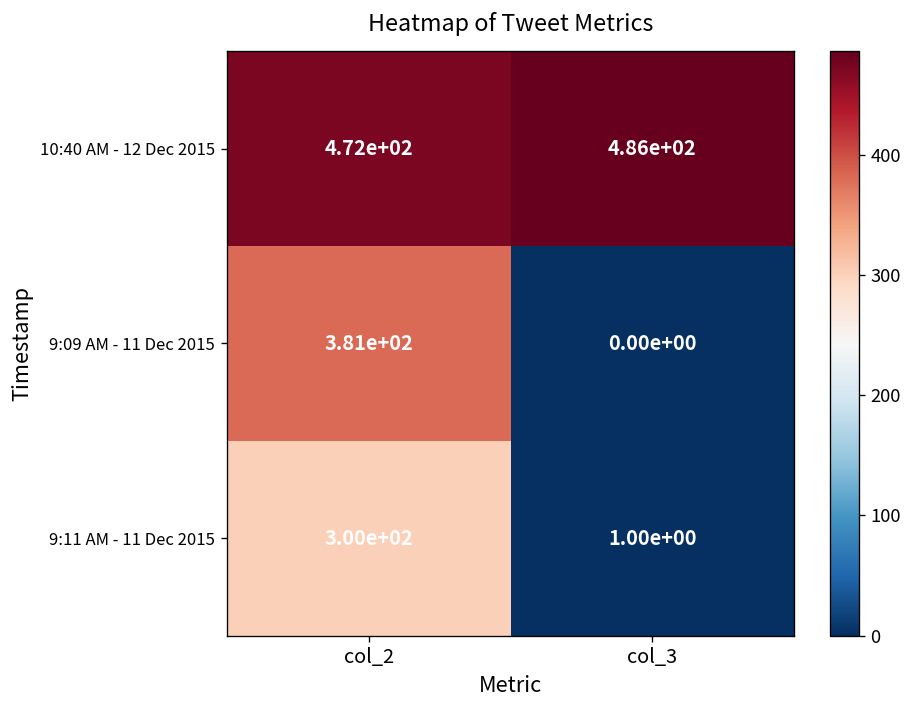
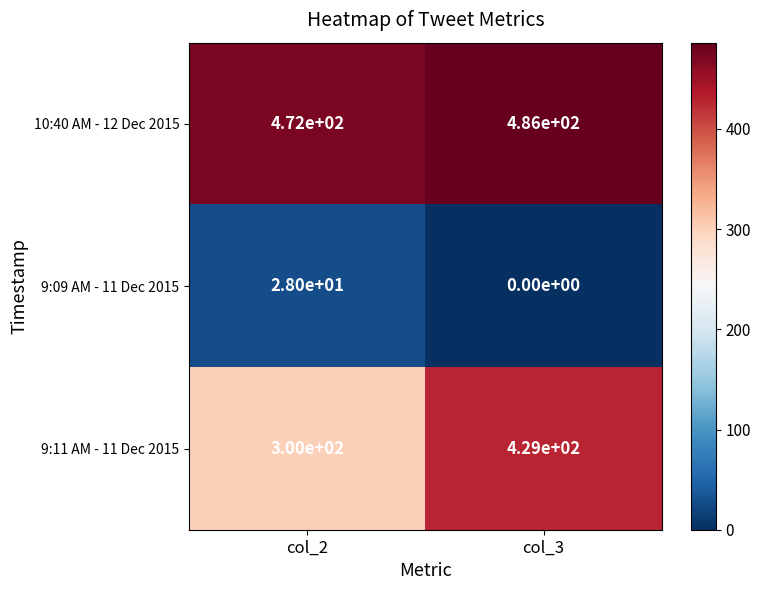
  {
    "10:40 AM - 12 Dec 2015": {
      "col_2": "4.72e+02",
      "col_3": "4.86e+02"
    },
    "9:09 AM - 11 Dec 2015": {
-     "col_2": "3.81e+02",
+     "col_2": "2.80e+01",
      "col_3": "0.00e+00"
    },
    "9:11 AM - 11 Dec 2015": {
      "col_2": "3.00e+02",
-     "col_3": "1.00e+00"
+     "col_3": "4.29e+02"
    }
  }
